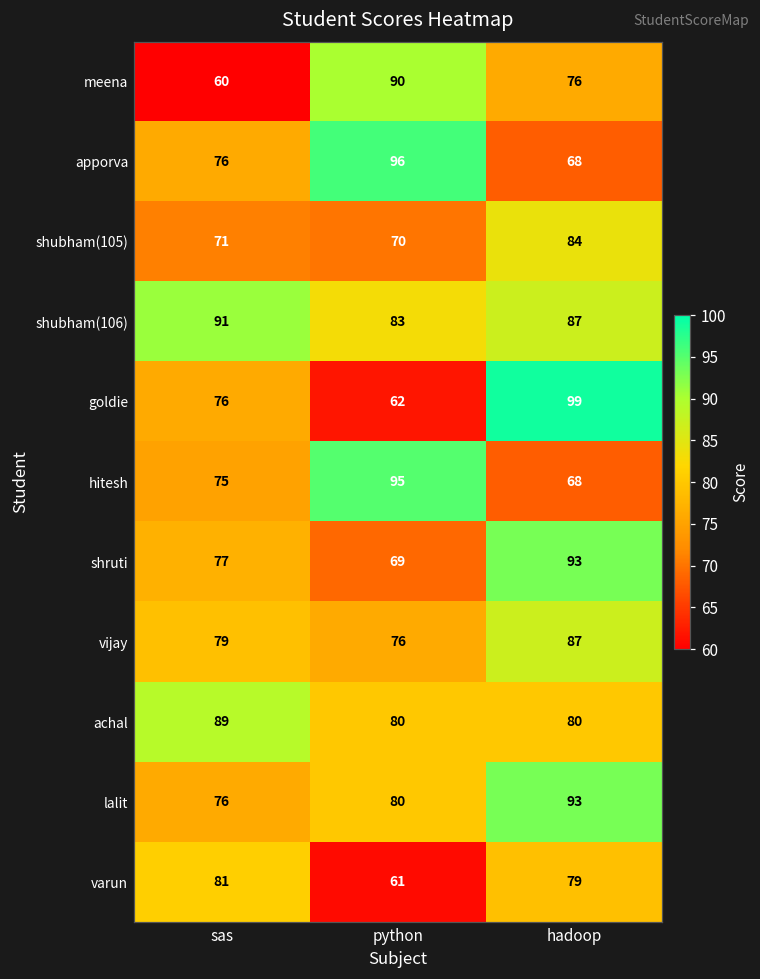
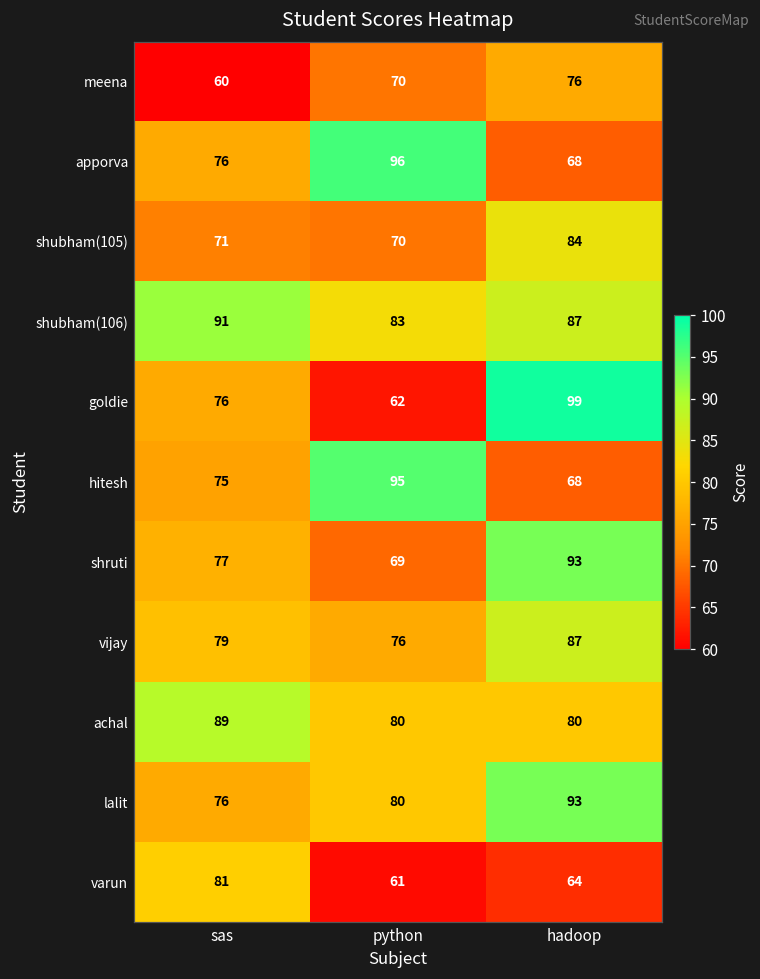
  {
    "meena": {
      "sas": 60,
-     "python": 90,
+     "python": 70,
      "hadoop": 76
    },
    "apporva": {
      "sas": 76,
      "python": 96,
      "hadoop": 68
    },
    "shubham(105)": {
      "sas": 71,
      "python": 70,
      "hadoop": 84
    },
    "shubham(106)": {
      "sas": 91,
      "python": 83,
      "hadoop": 87
    },
    "goldie": {
      "sas": 76,
      "python": 62,
      "hadoop": 99
    },
    "hitesh": {
      "sas": 75,
      "python": 95,
      "hadoop": 68
    },
    "shruti": {
      "sas": 77,
      "python": 69,
      "hadoop": 93
    },
    "vijay": {
      "sas": 79,
      "python": 76,
      "hadoop": 87
    },
    "achal": {
      "sas": 89,
      "python": 80,
      "hadoop": 80
    },
    "lalit": {
      "sas": 76,
      "python": 80,
      "hadoop": 93
    },
    "varun": {
      "sas": 81,
      "python": 61,
-     "hadoop": 79
+     "hadoop": 64
    }
  }
